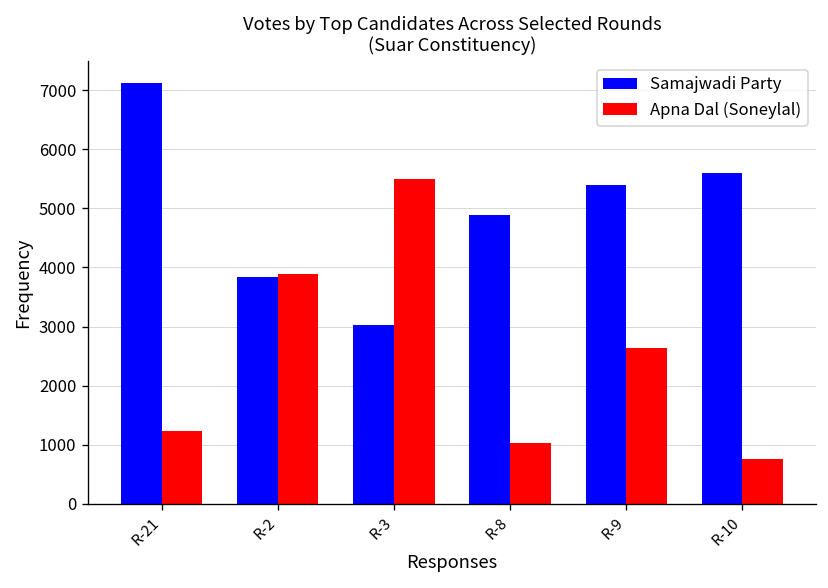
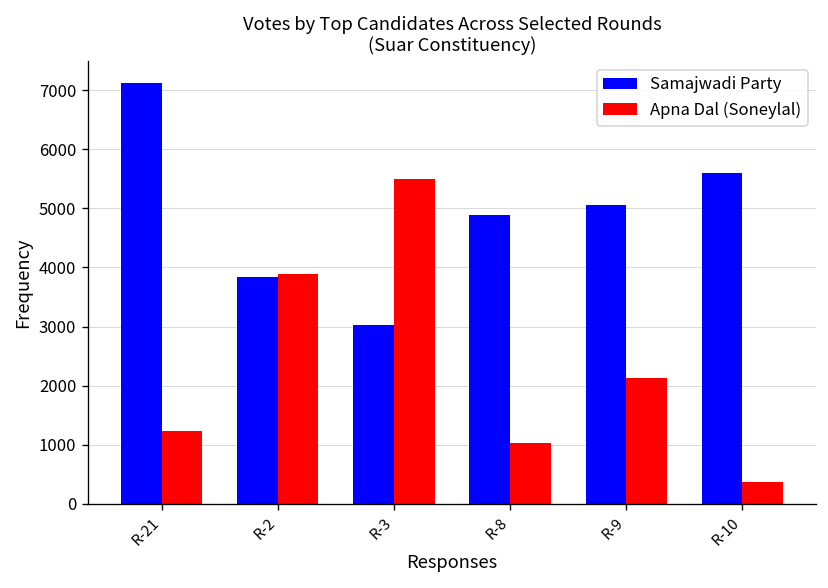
  {
    "Samajwadi Party": {
      "R-21": 7100,
      "R-2": 3800,
      "R-3": 3000,
      "R-8": 4900,
-     "R-9": 5400,
+     "R-9": 5100,
      "R-10": 5600
    },
    "Apna Dal (Soneylal)": {
      "R-21": 1200,
      "R-2": 3900,
      "R-3": 5500,
      "R-8": 1000,
-     "R-9": 2600,
-     "R-10": 800
+     "R-9": 2100,
+     "R-10": 400
    }
  }
